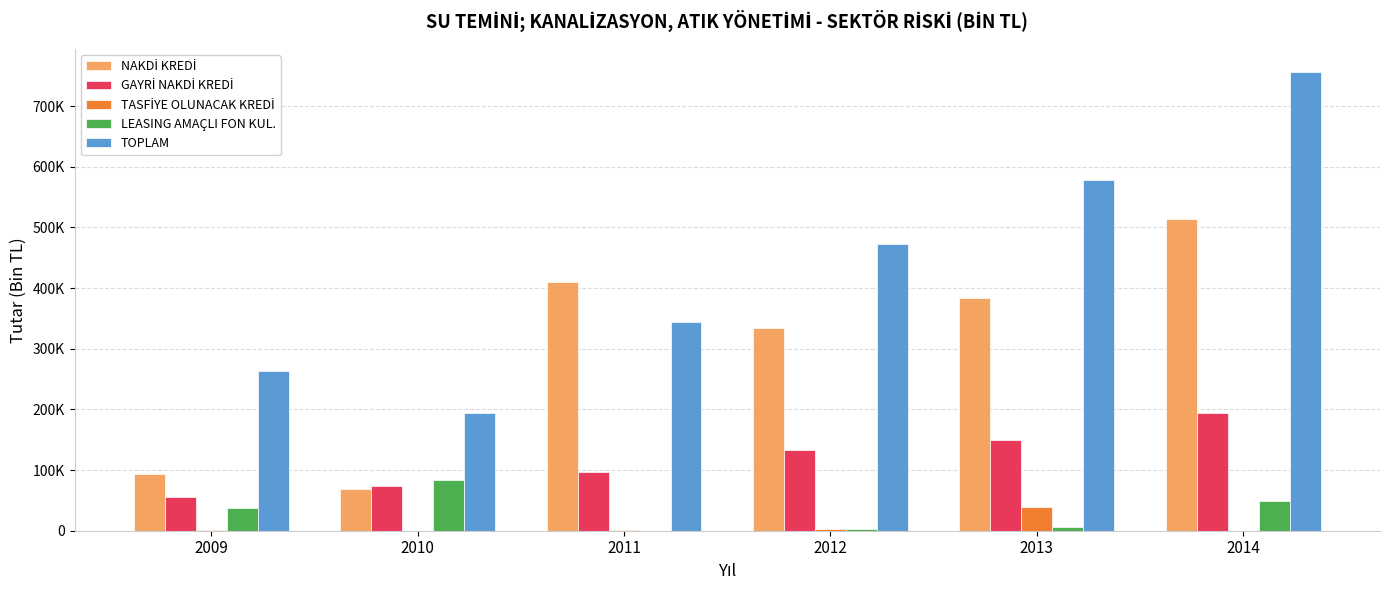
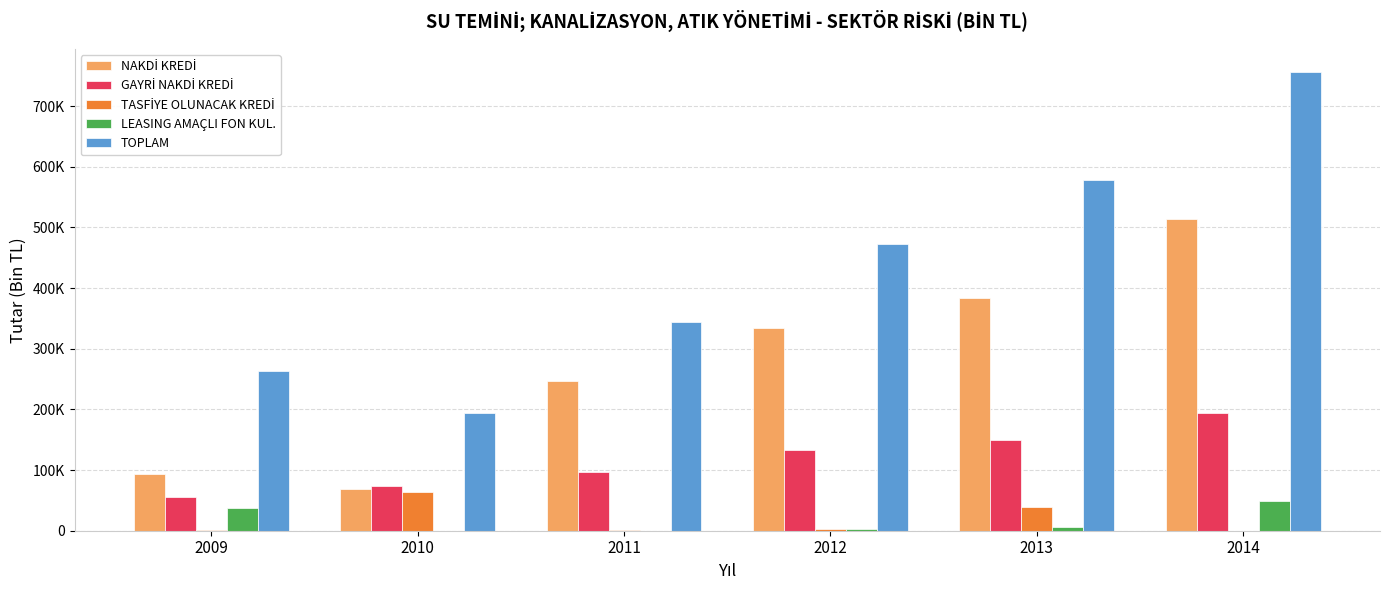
  {
    "NAKDİ KREDİ": {
      "2009": 90000,
      "2010": 70000,
-     "2011": 410000,
+     "2011": 250000,
      "2012": 330000,
      "2013": 380000,
      "2014": 510000
    },
    "GAYRİ NAKDİ KREDİ": {
      "2009": 60000,
      "2010": 70000,
      "2011": 100000,
      "2012": 130000,
      "2013": 150000,
      "2014": 190000
    },
    "TASFİYE OLUNACAK KREDİ": {
-     "2010": 0,
+     "2010": 60000,
      "2013": 40000
    },
    "LEASING AMAÇLI FON KUL.": {
      "2009": 40000,
-     "2010": 80000,
+     "2010": 0,
      "2011": 0,
      "2013": 10000,
      "2014": 50000
    },
    "TOPLAM": {
      "2009": 260000,
      "2010": 190000,
      "2011": 340000,
      "2012": 470000,
      "2013": 580000,
      "2014": 760000
    }
  }
